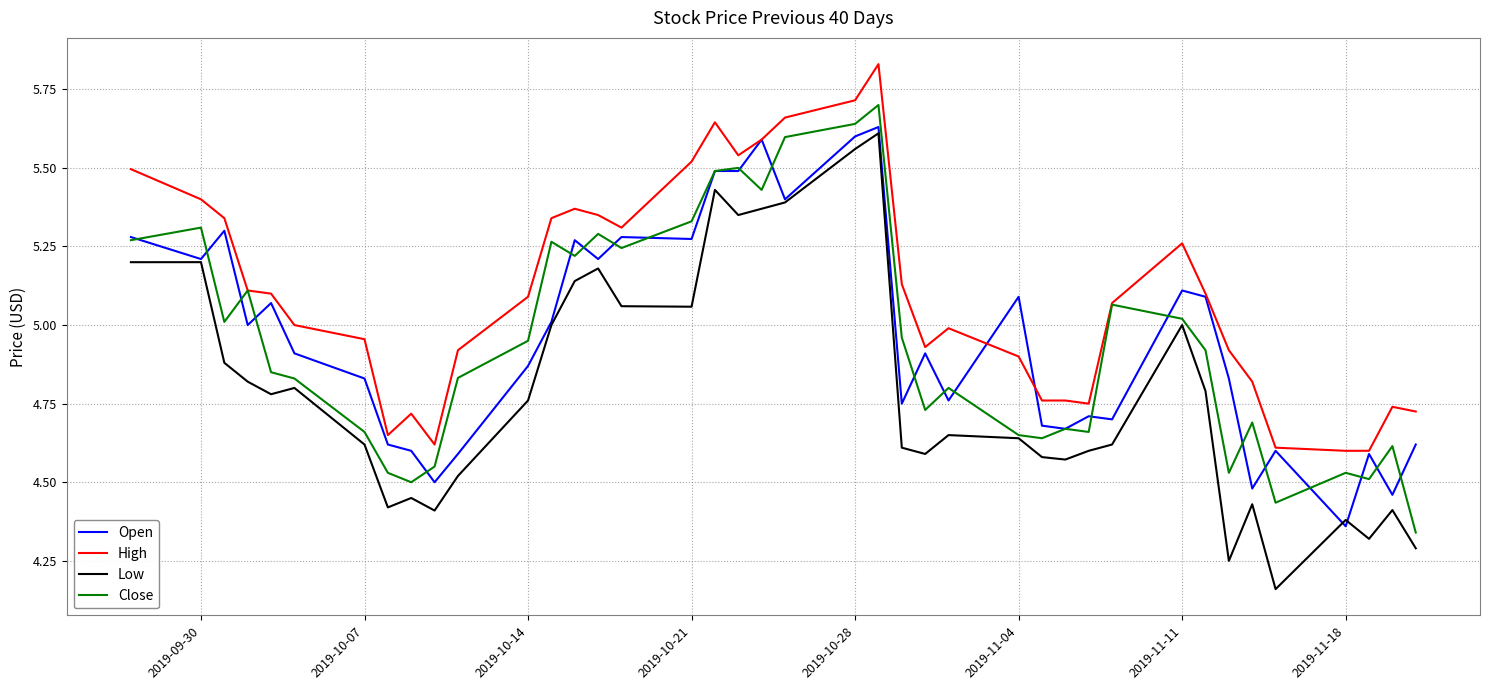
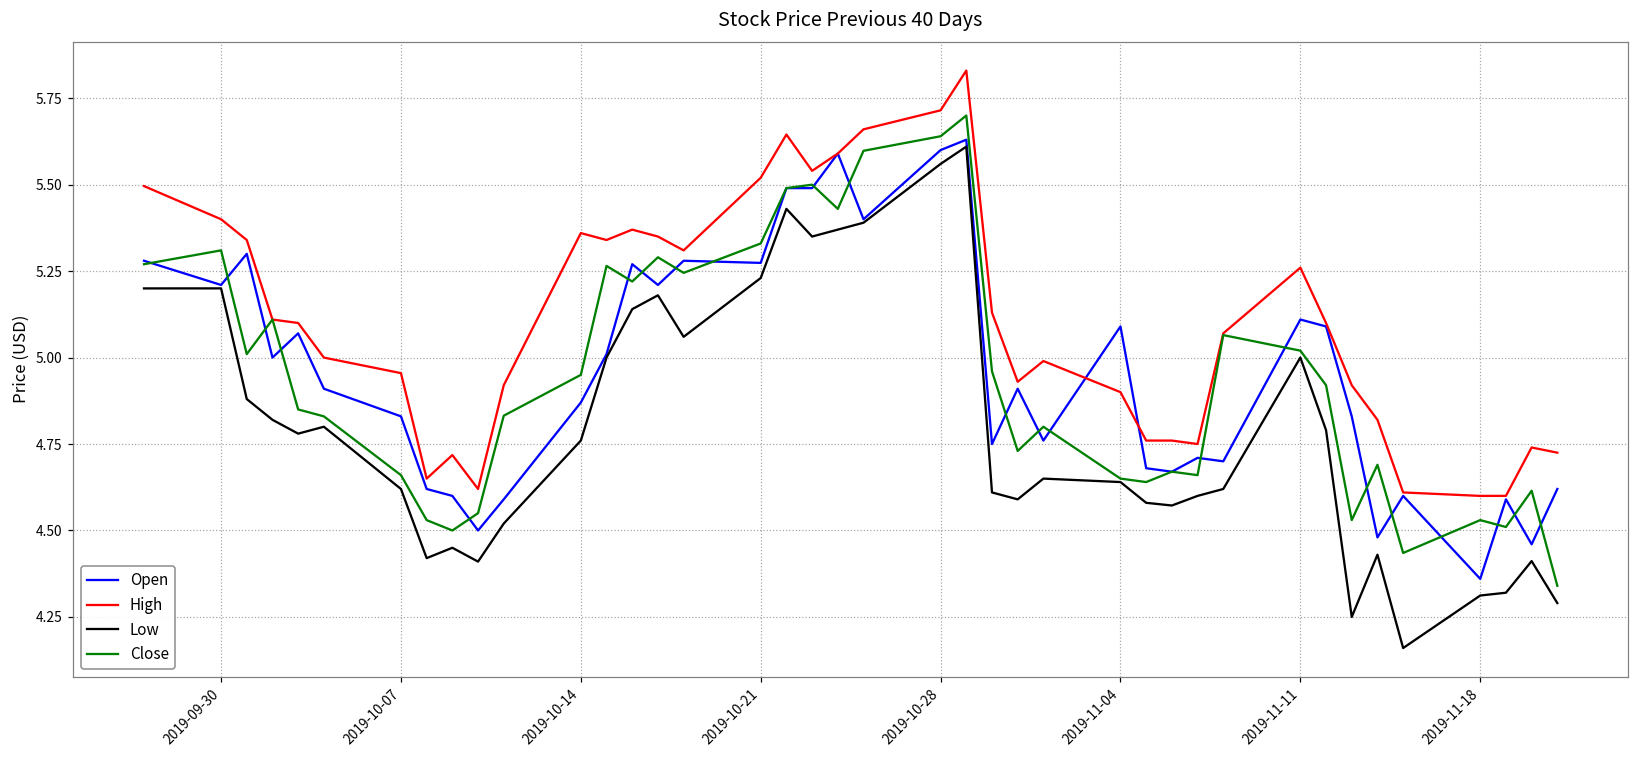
  {
    "Open": {
      "2019-09-30": 5.21,
      "2019-10-07": 4.83,
      "2019-10-14": 4.87,
      "2019-10-21": 5.27,
      "2019-10-28": 5.60,
      "2019-11-04": 5.09,
      "2019-11-11": 5.11,
      "2019-11-18": 4.36
    },
    "High": {
      "2019-09-30": 5.40,
      "2019-10-07": 4.96,
-     "2019-10-14": 5.09,
+     "2019-10-14": 5.36,
      "2019-10-21": 5.52,
      "2019-10-28": 5.72,
      "2019-11-04": 4.90,
      "2019-11-11": 5.26,
      "2019-11-18": 4.60
    },
    "Low": {
      "2019-09-30": 5.20,
      "2019-10-07": 4.62,
      "2019-10-14": 4.76,
-     "2019-10-21": 5.06,
+     "2019-10-21": 5.23,
      "2019-10-28": 5.56,
      "2019-11-04": 4.64,
      "2019-11-11": 5.00,
-     "2019-11-18": 4.38
+     "2019-11-18": 4.31
    },
    "Close": {
      "2019-09-30": 5.31,
      "2019-10-07": 4.66,
      "2019-10-14": 4.95,
      "2019-10-21": 5.33,
      "2019-10-28": 5.64,
      "2019-11-04": 4.65,
      "2019-11-11": 5.02,
      "2019-11-18": 4.53
    }
  }
